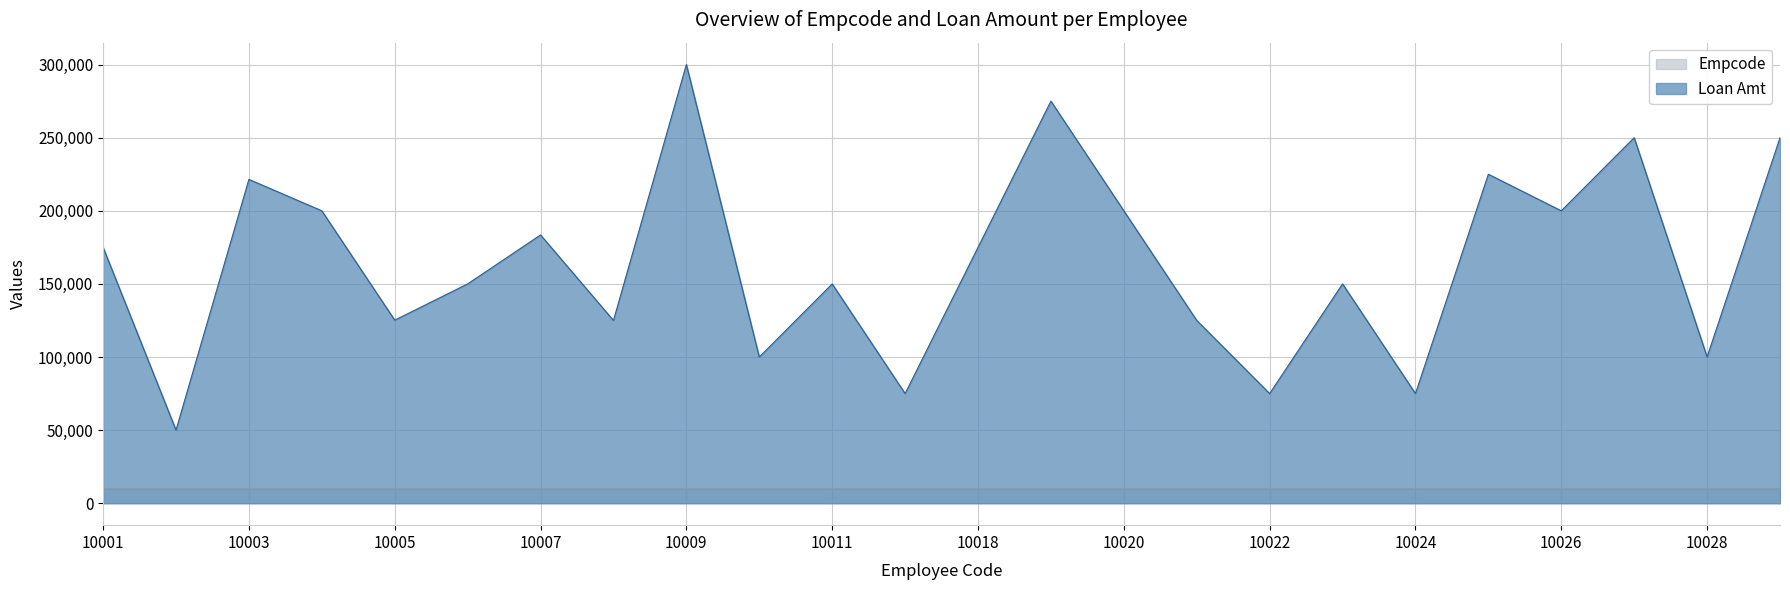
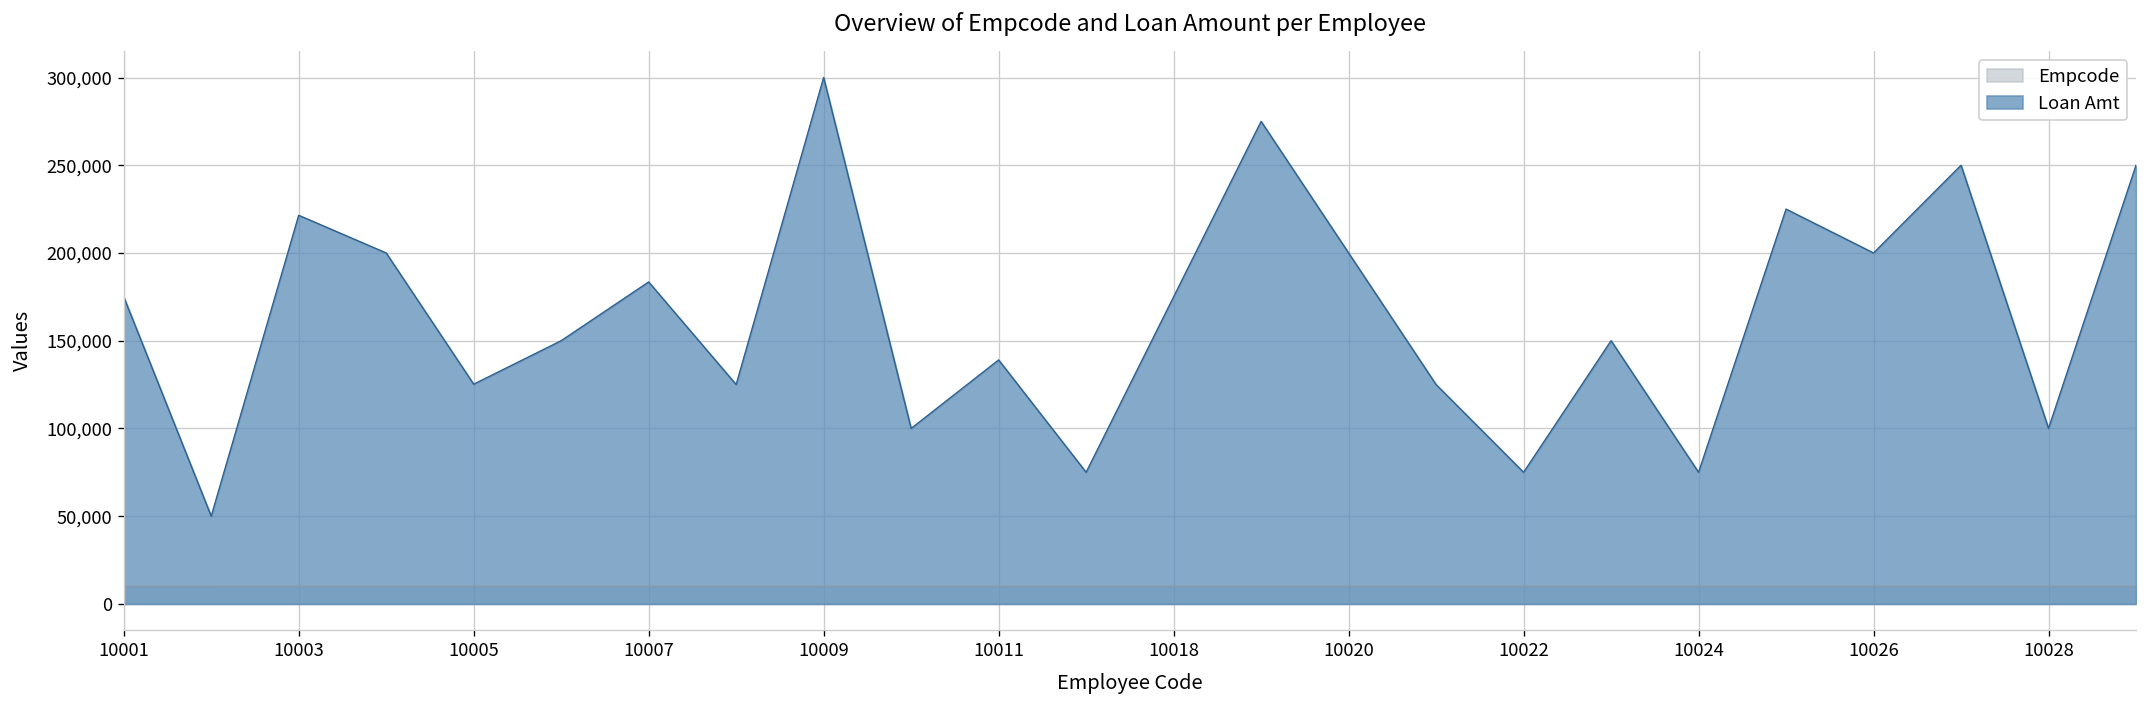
  {
    "Empcode": {
      "10001": "10,000",
      "10003": "10,000",
      "10005": "10,000",
      "10007": "10,000",
      "10009": "10,000",
      "10011": "10,000",
      "10018": "10,000",
      "10020": "10,000",
      "10022": "10,000",
      "10024": "10,000",
      "10026": "10,000",
      "10028": "10,000"
    },
    "Loan Amt": {
      "10001": "175,000",
      "10003": "221,000",
      "10005": "125,000",
      "10007": "183,000",
      "10009": "300,000",
-     "10011": "150,000",
+     "10011": "139,000",
      "10018": "175,000",
      "10020": "200,000",
      "10022": "75,000",
      "10024": "75,000",
      "10026": "200,000",
      "10028": "100,000"
    }
  }
